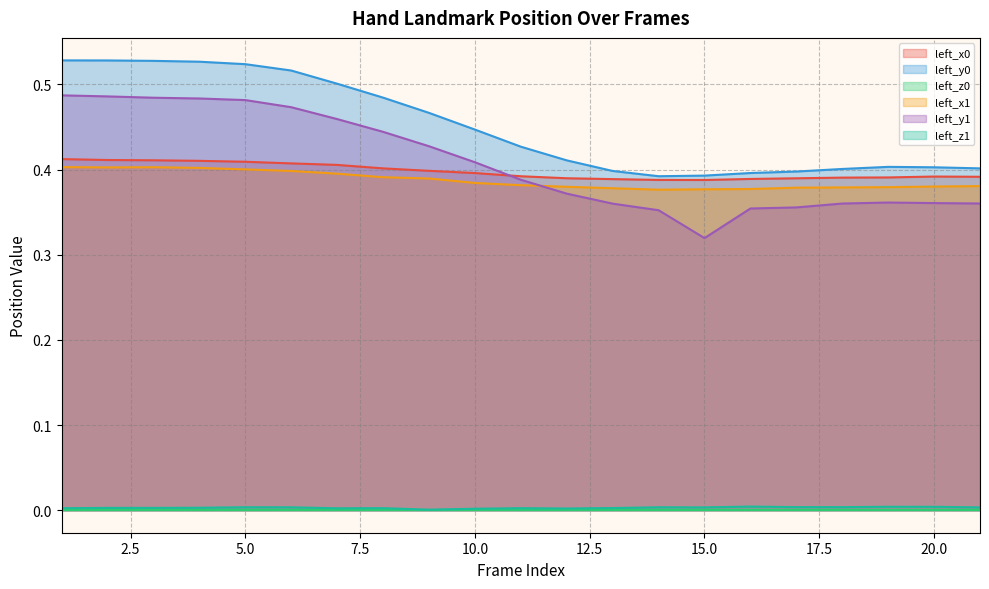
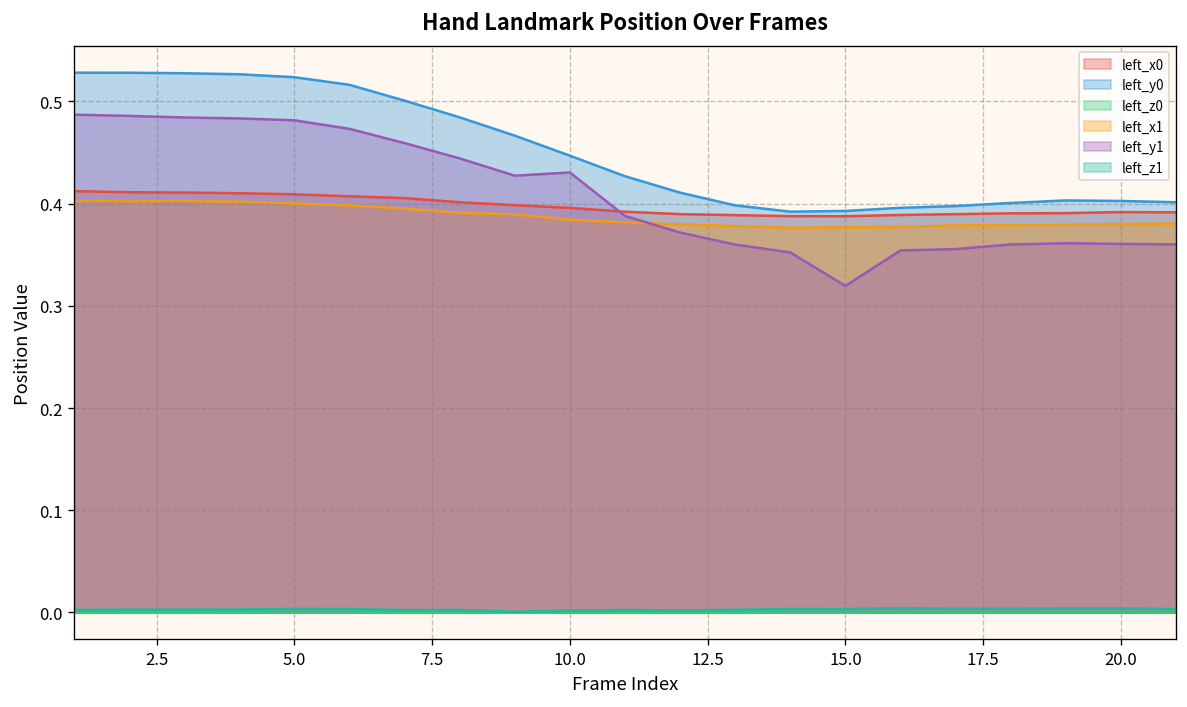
  {
    "left_y1": {
      "5.0": 0.48,
-     "10.0": 0.41,
+     "10.0": 0.43,
      "15.0": 0.32,
      "20.0": 0.36
    }
  }
